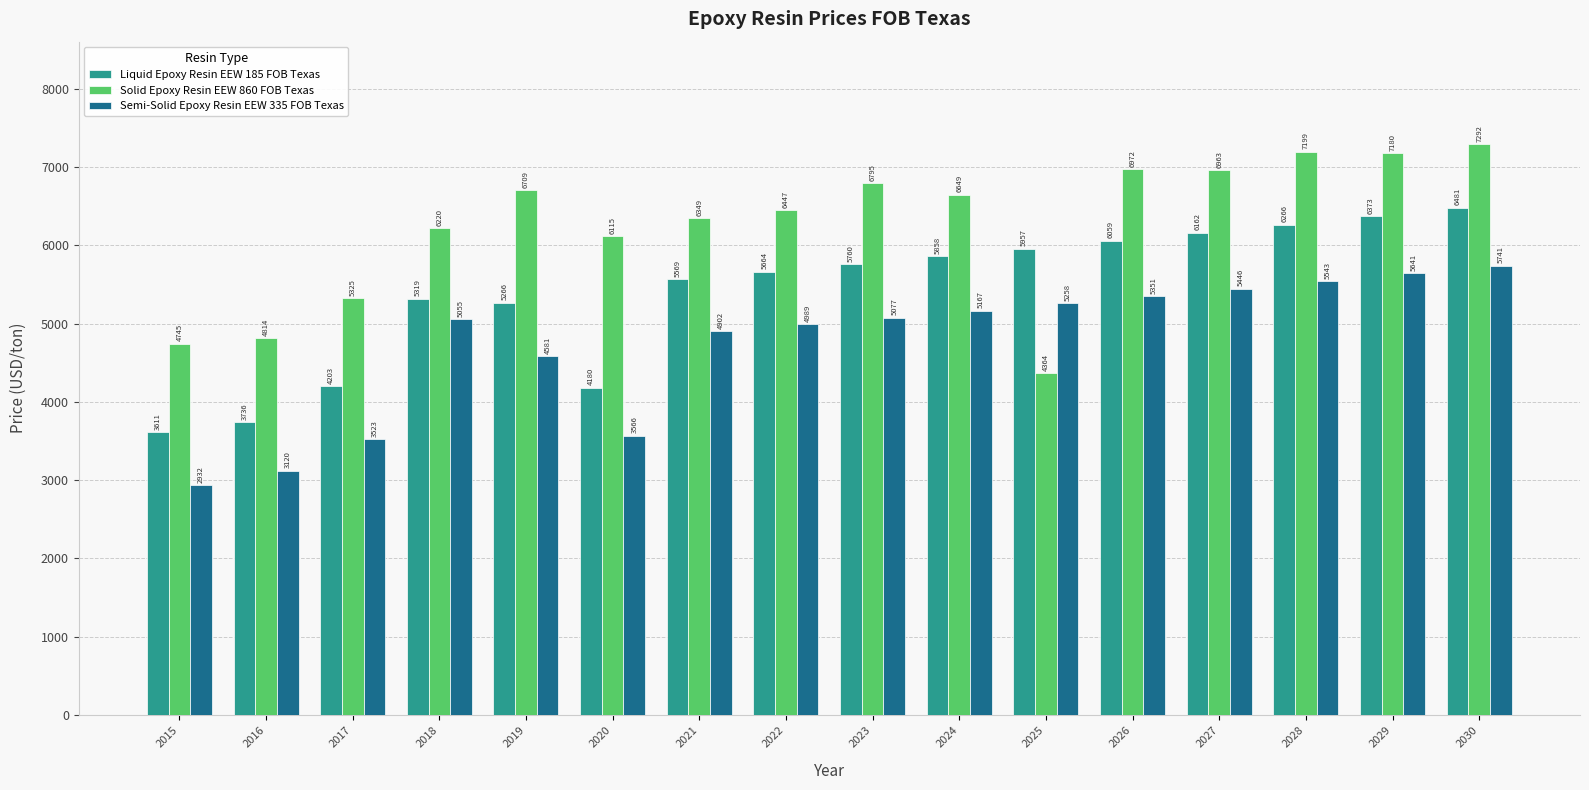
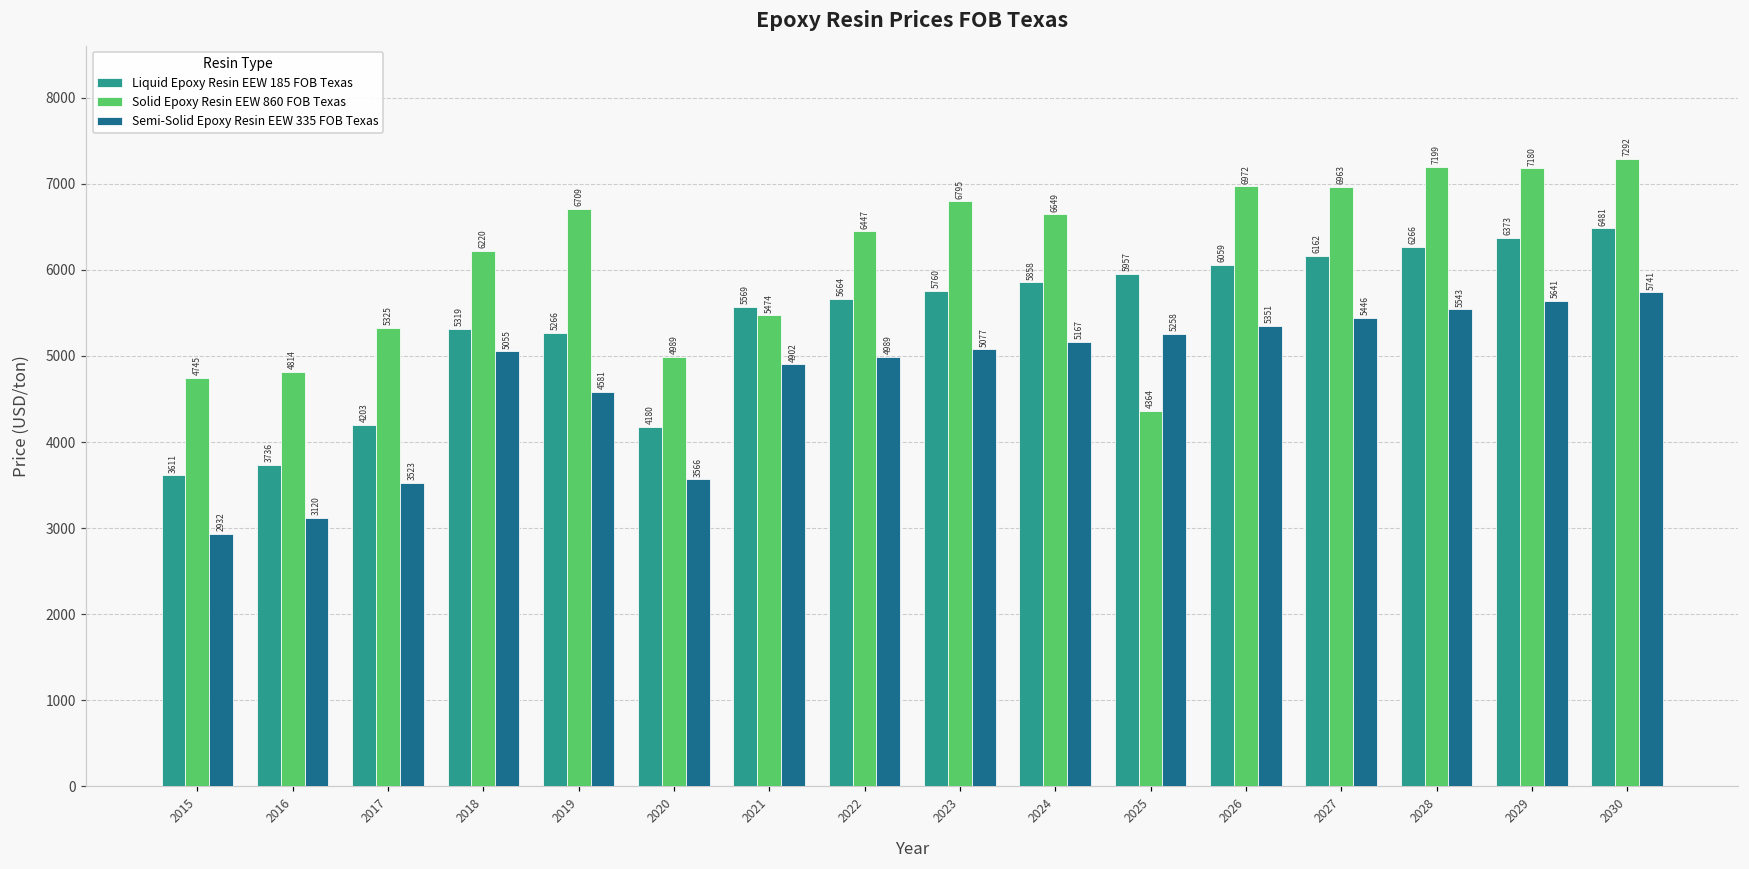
  {
    "Solid Epoxy Resin EEW 860 FOB Texas": {
      "2015": 4745,
      "2016": 4814,
      "2017": 5325,
      "2018": 6220,
      "2019": 6709,
-     "2020": 6115,
-     "2021": 6349,
+     "2020": 4989,
+     "2021": 5474,
      "2022": 6447,
      "2023": 6795,
      "2024": 6649,
      "2025": 4364,
      "2026": 6972,
      "2027": 6963,
      "2028": 7199,
      "2029": 7180,
      "2030": 7292
    }
  }
